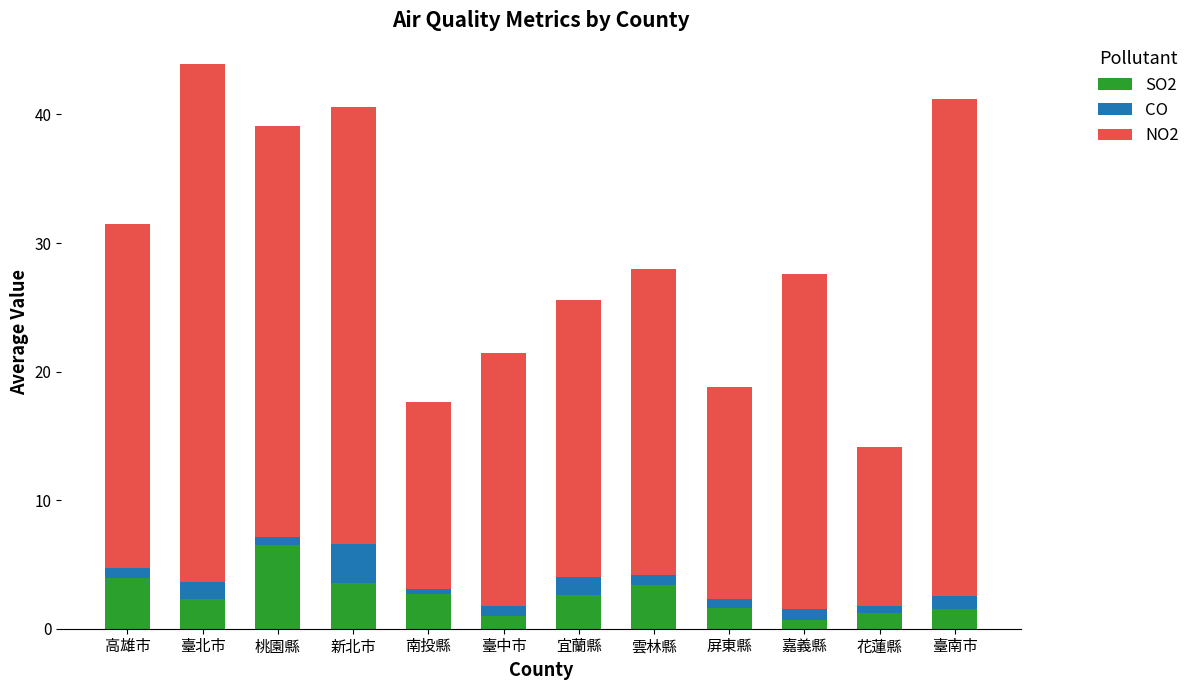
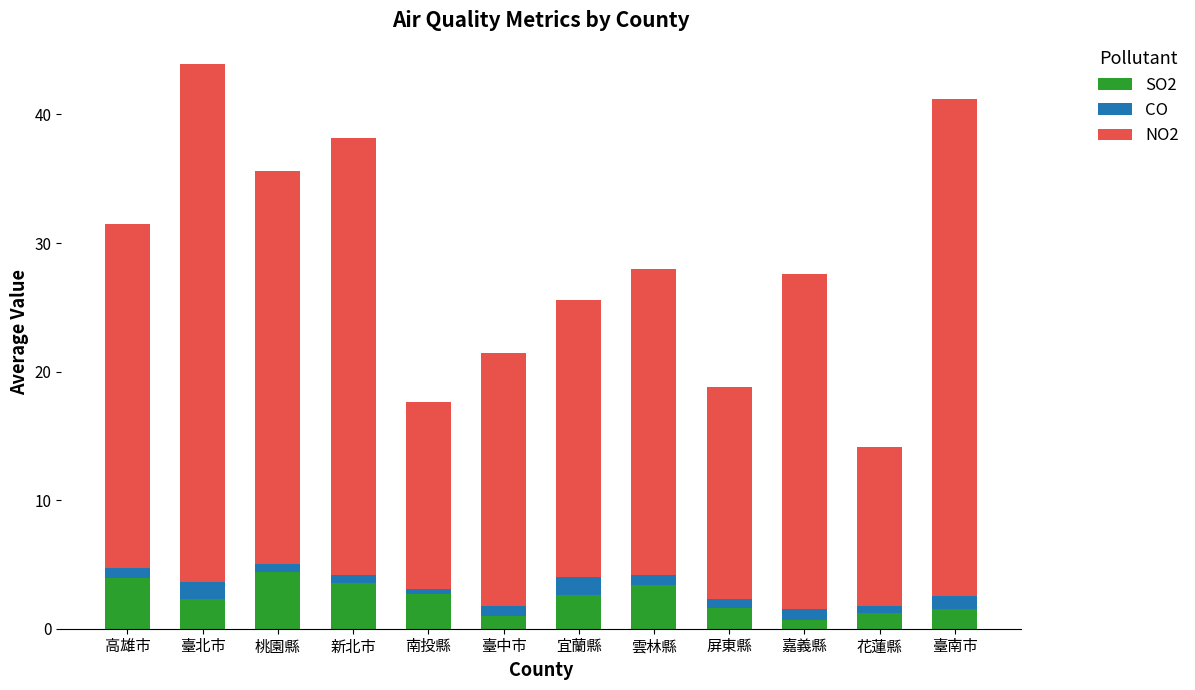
  {
    "SO2": {
      "高雄市": 4.0,
      "臺北市": 2.3,
-     "桃園縣": 6.5,
+     "桃園縣": 4.5,
      "新北市": 3.6,
      "南投縣": 2.7,
      "臺中市": 1.0,
      "宜蘭縣": 2.6,
      "雲林縣": 3.4,
      "屏東縣": 1.6,
      "嘉義縣": 0.7,
      "花蓮縣": 1.2,
      "臺南市": 1.6
    },
    "CO": {
      "高雄市": 0.7,
      "臺北市": 1.3,
      "桃園縣": 0.6,
-     "新北市": 3.0,
+     "新北市": 0.6,
      "南投縣": 0.4,
      "臺中市": 0.7,
      "宜蘭縣": 1.4,
      "雲林縣": 0.8,
      "屏東縣": 0.7,
      "嘉義縣": 0.9,
      "花蓮縣": 0.6,
      "臺南市": 1.0
    },
    "NO2": {
      "高雄市": 26.8,
      "臺北市": 40.3,
-     "桃園縣": 32.0,
+     "桃園縣": 30.5,
      "新北市": 34.0,
      "南投縣": 14.5,
      "臺中市": 19.7,
      "宜蘭縣": 21.5,
      "雲林縣": 23.8,
      "屏東縣": 16.5,
      "嘉義縣": 26.0,
      "花蓮縣": 12.3,
      "臺南市": 38.7
    }
  }
